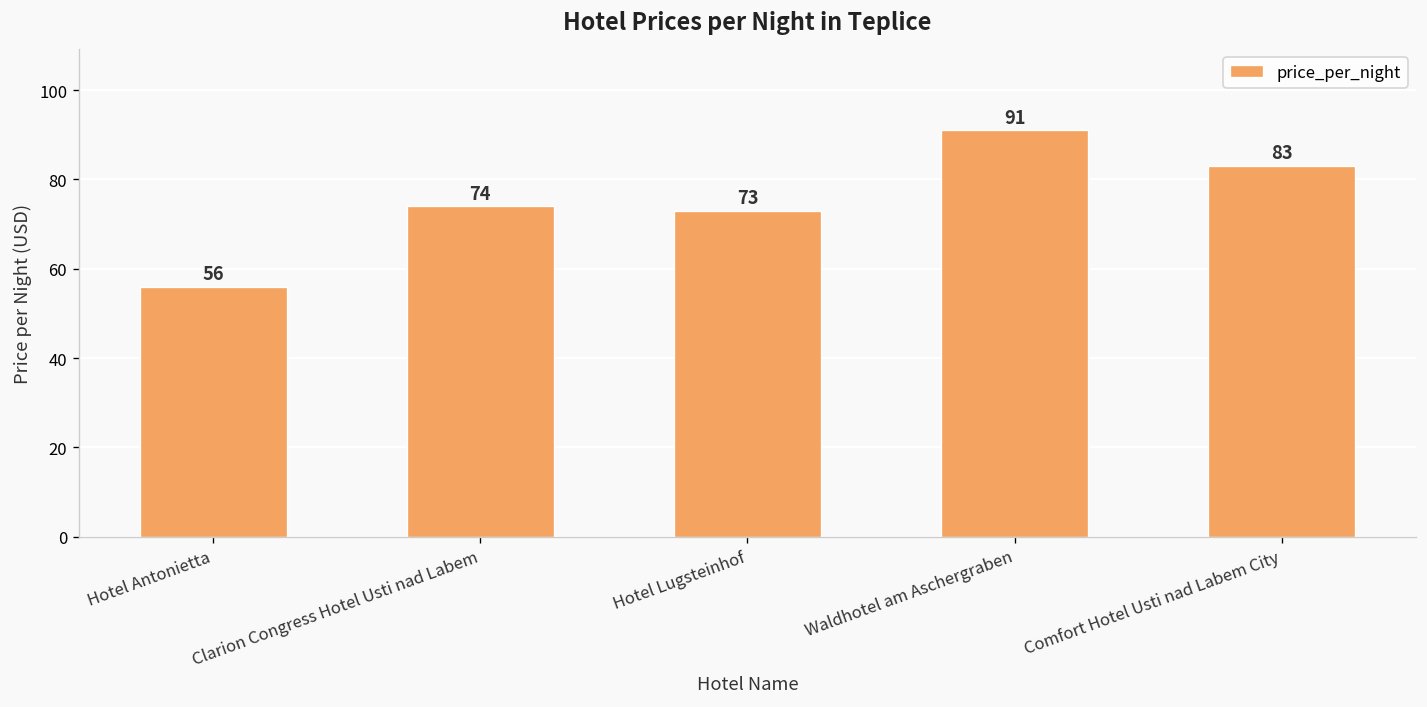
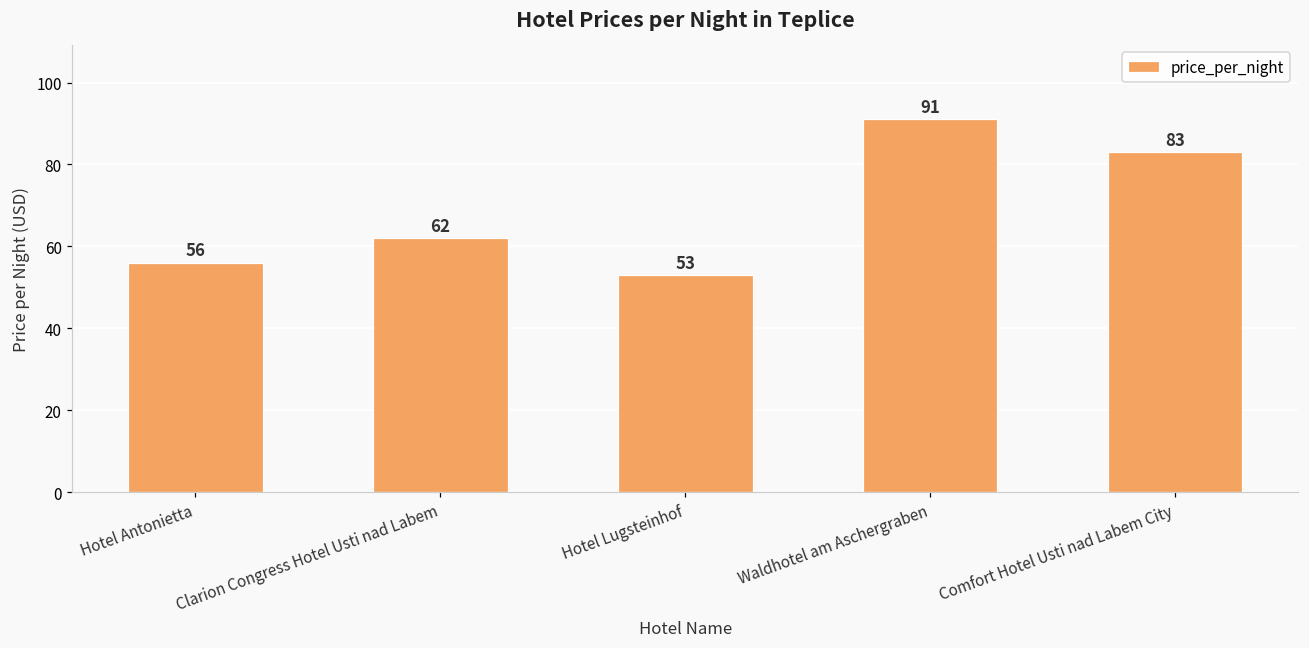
  {
    "Hotel Antonietta": 56,
-   "Clarion Congress Hotel Usti nad Labem": 74,
-   "Hotel Lugsteinhof": 73,
+   "Clarion Congress Hotel Usti nad Labem": 62,
+   "Hotel Lugsteinhof": 53,
    "Waldhotel am Aschergraben": 91,
    "Comfort Hotel Usti nad Labem City": 83
  }
